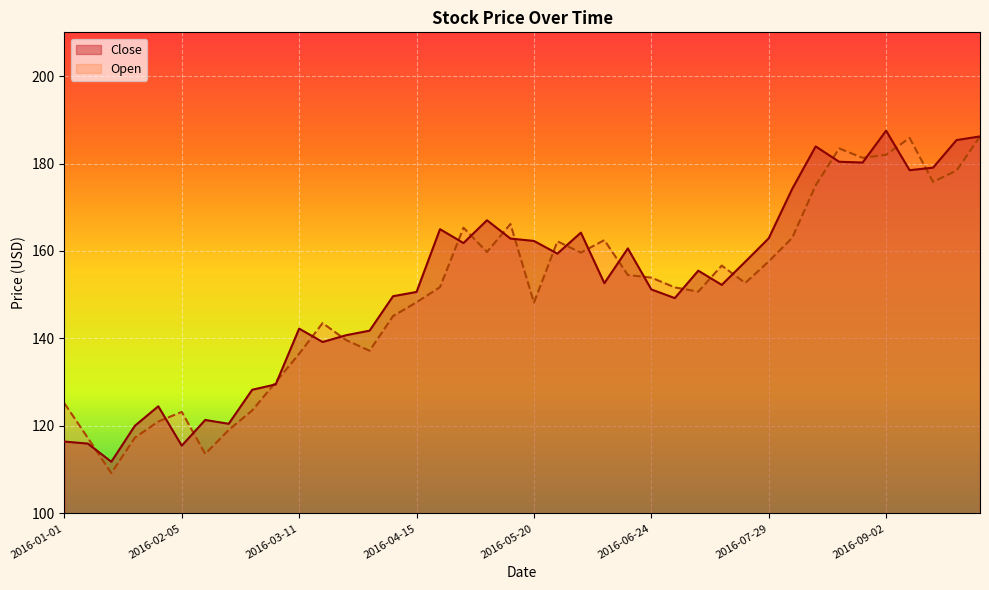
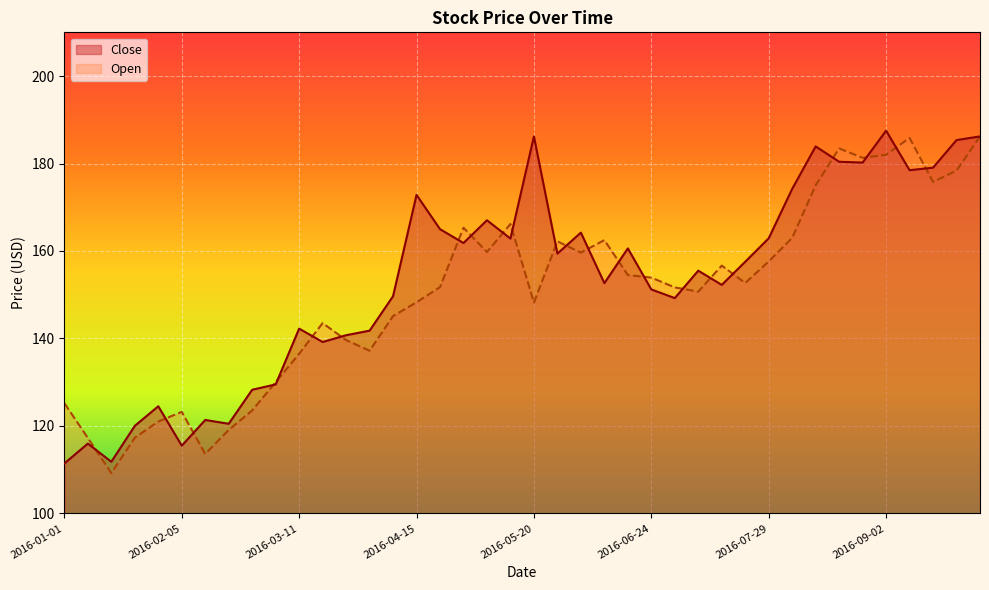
  {
    "Close": {
-     "2016-01-01": 116,
+     "2016-01-01": 111,
      "2016-02-05": 115,
      "2016-03-11": 142,
-     "2016-04-15": 151,
-     "2016-05-20": 162,
+     "2016-04-15": 173,
+     "2016-05-20": 186,
      "2016-06-24": 151,
      "2016-07-29": 163,
      "2016-09-02": 188
    },
    "Open": {
      "2016-01-01": 125,
      "2016-02-05": 123,
      "2016-03-11": 137,
      "2016-04-15": 148,
      "2016-05-20": 148,
      "2016-06-24": 154,
      "2016-07-29": 158,
      "2016-09-02": 182
    }
  }
